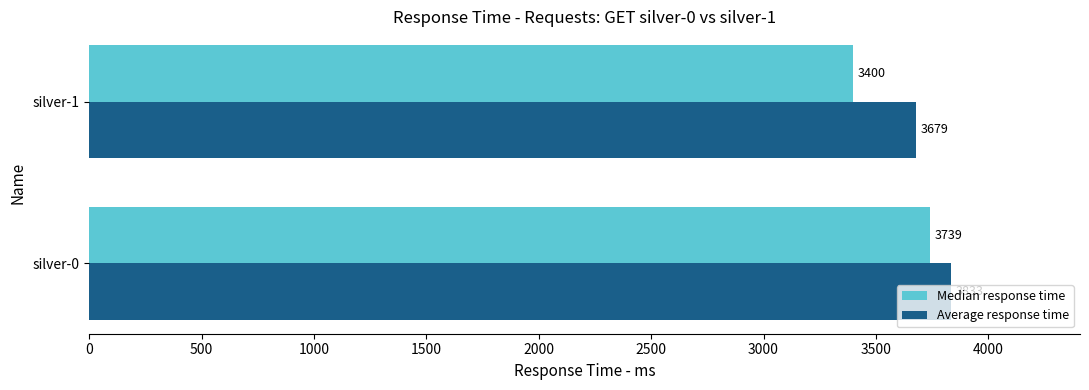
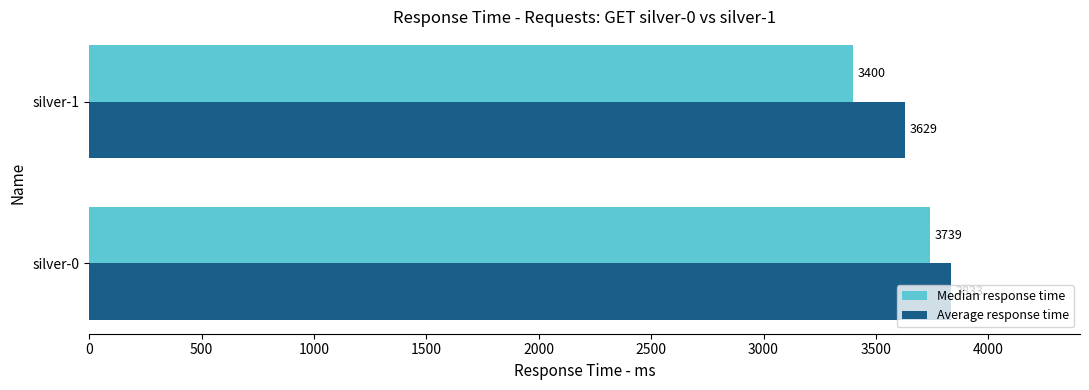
  {
    "Median response time": {
      "silver-1": 3400,
      "silver-0": 3739
    },
    "Average response time": {
-     "silver-1": 3679
+     "silver-1": 3629
    }
  }
